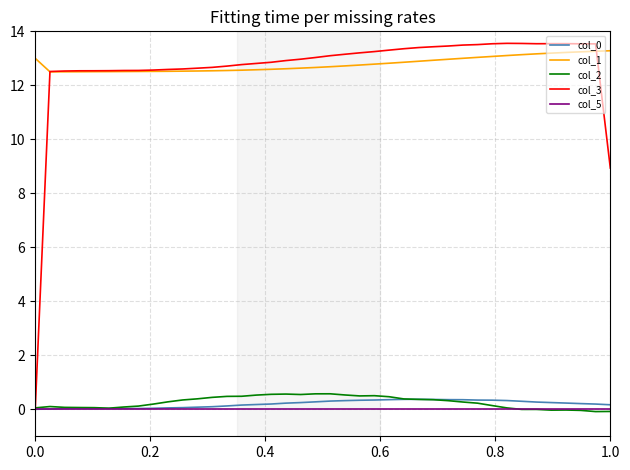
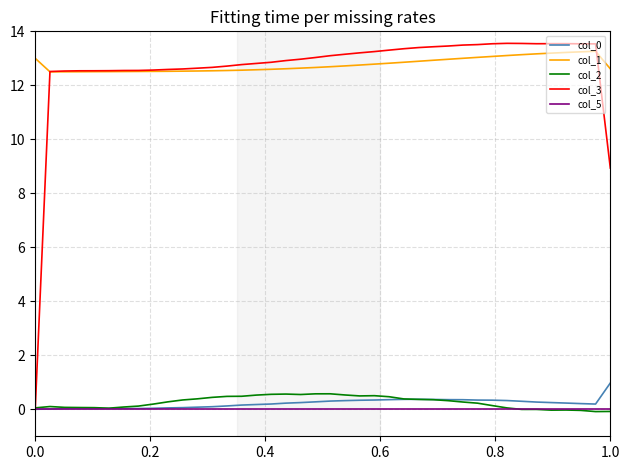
  {
    "col_0": {
-     "1.0": 0.2
+     "1.0": 1.0
    },
    "col_1": {
      "0.0": 13.0,
-     "1.0": 13.3
+     "1.0": 12.6
    },
    "col_3": {
      "1.0": 8.9
    }
  }
